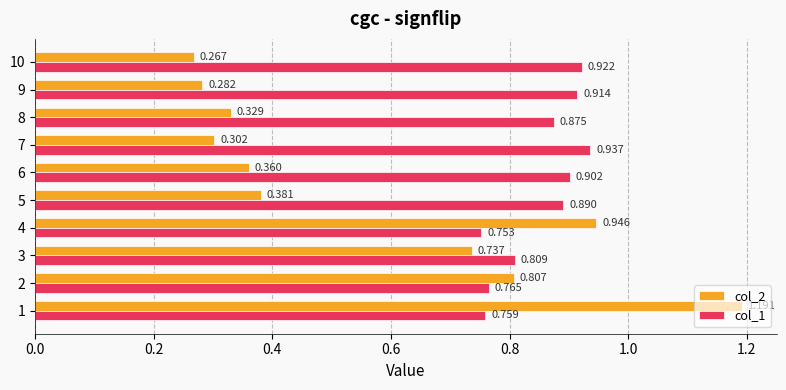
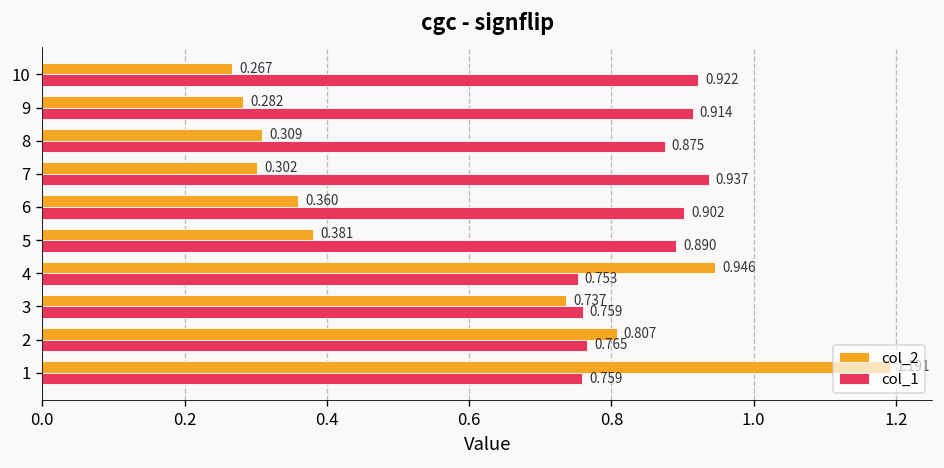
  {
    "col_2": {
      "10": 0.267,
      "9": 0.282,
-     "8": 0.329,
+     "8": 0.309,
      "7": 0.302,
      "6": 0.360,
      "5": 0.381,
      "4": 0.946,
      "3": 0.737,
      "2": 0.807
    },
    "col_1": {
      "10": 0.922,
      "9": 0.914,
      "8": 0.875,
      "7": 0.937,
      "6": 0.902,
      "5": 0.890,
      "4": 0.753,
-     "3": 0.809,
+     "3": 0.759,
      "2": 0.765,
      "1": 0.759
    }
  }
